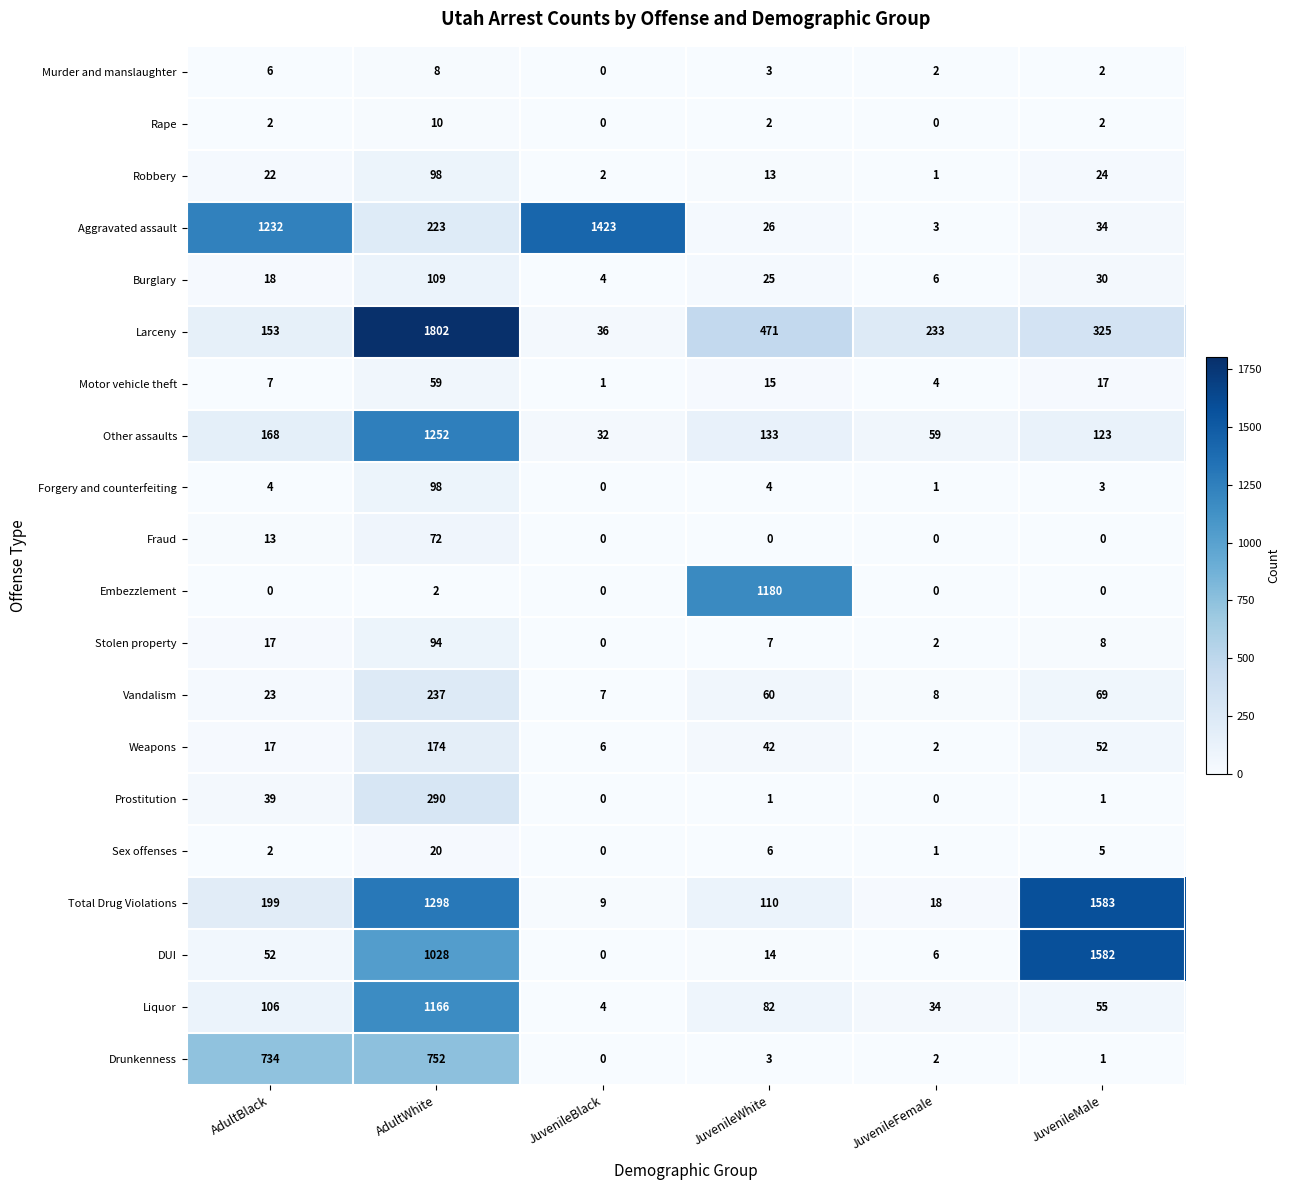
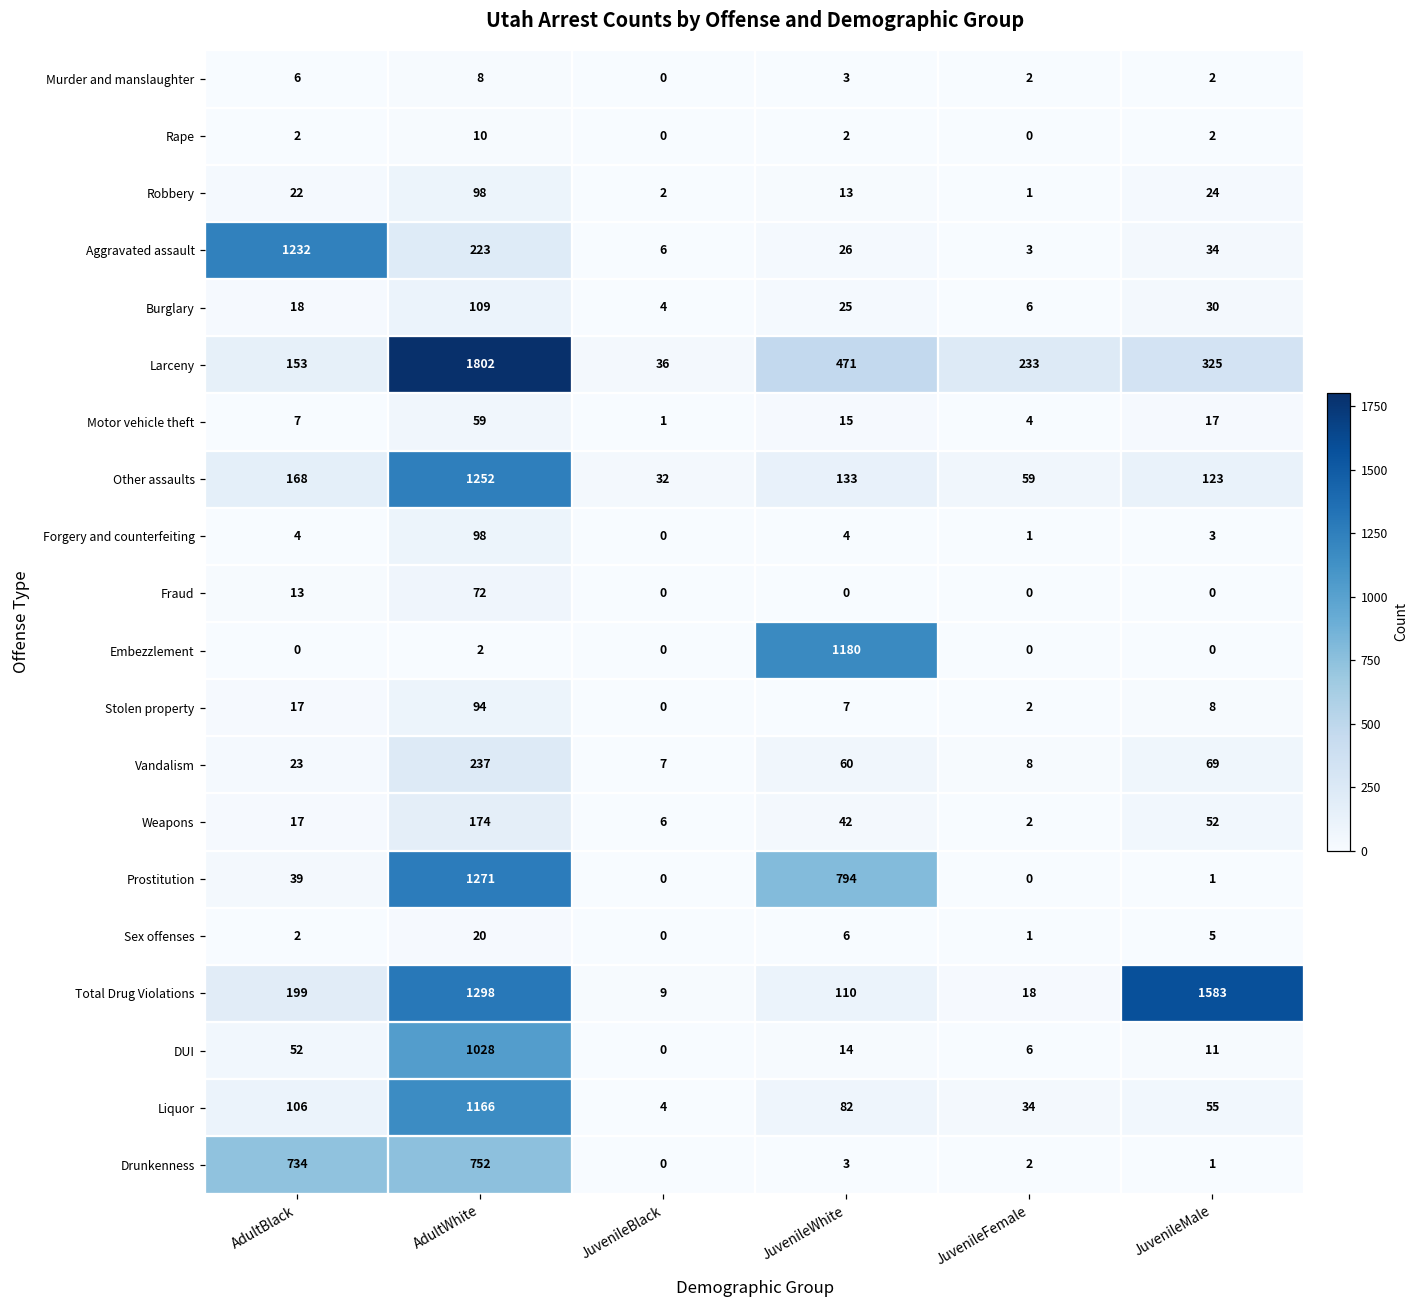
  {
    "Murder and manslaughter": {
      "AdultBlack": 6,
      "AdultWhite": 8,
      "JuvenileBlack": 0,
      "JuvenileWhite": 3,
      "JuvenileFemale": 2,
      "JuvenileMale": 2
    },
    "Rape": {
      "AdultBlack": 2,
      "AdultWhite": 10,
      "JuvenileBlack": 0,
      "JuvenileWhite": 2,
      "JuvenileFemale": 0,
      "JuvenileMale": 2
    },
    "Robbery": {
      "AdultBlack": 22,
      "AdultWhite": 98,
      "JuvenileBlack": 2,
      "JuvenileWhite": 13,
      "JuvenileFemale": 1,
      "JuvenileMale": 24
    },
    "Aggravated assault": {
      "AdultBlack": 1232,
      "AdultWhite": 223,
-     "JuvenileBlack": 1423,
+     "JuvenileBlack": 6,
      "JuvenileWhite": 26,
      "JuvenileFemale": 3,
      "JuvenileMale": 34
    },
    "Burglary": {
      "AdultBlack": 18,
      "AdultWhite": 109,
      "JuvenileBlack": 4,
      "JuvenileWhite": 25,
      "JuvenileFemale": 6,
      "JuvenileMale": 30
    },
    "Larceny": {
      "AdultBlack": 153,
      "AdultWhite": 1802,
      "JuvenileBlack": 36,
      "JuvenileWhite": 471,
      "JuvenileFemale": 233,
      "JuvenileMale": 325
    },
    "Motor vehicle theft": {
      "AdultBlack": 7,
      "AdultWhite": 59,
      "JuvenileBlack": 1,
      "JuvenileWhite": 15,
      "JuvenileFemale": 4,
      "JuvenileMale": 17
    },
    "Other assaults": {
      "AdultBlack": 168,
      "AdultWhite": 1252,
      "JuvenileBlack": 32,
      "JuvenileWhite": 133,
      "JuvenileFemale": 59,
      "JuvenileMale": 123
    },
    "Forgery and counterfeiting": {
      "AdultBlack": 4,
      "AdultWhite": 98,
      "JuvenileBlack": 0,
      "JuvenileWhite": 4,
      "JuvenileFemale": 1,
      "JuvenileMale": 3
    },
    "Fraud": {
      "AdultBlack": 13,
      "AdultWhite": 72,
      "JuvenileBlack": 0,
      "JuvenileWhite": 0,
      "JuvenileFemale": 0,
      "JuvenileMale": 0
    },
    "Embezzlement": {
      "AdultBlack": 0,
      "AdultWhite": 2,
      "JuvenileBlack": 0,
      "JuvenileWhite": 1180,
      "JuvenileFemale": 0,
      "JuvenileMale": 0
    },
    "Stolen property": {
      "AdultBlack": 17,
      "AdultWhite": 94,
      "JuvenileBlack": 0,
      "JuvenileWhite": 7,
      "JuvenileFemale": 2,
      "JuvenileMale": 8
    },
    "Vandalism": {
      "AdultBlack": 23,
      "AdultWhite": 237,
      "JuvenileBlack": 7,
      "JuvenileWhite": 60,
      "JuvenileFemale": 8,
      "JuvenileMale": 69
    },
    "Weapons": {
      "AdultBlack": 17,
      "AdultWhite": 174,
      "JuvenileBlack": 6,
      "JuvenileWhite": 42,
      "JuvenileFemale": 2,
      "JuvenileMale": 52
    },
    "Prostitution": {
      "AdultBlack": 39,
-     "AdultWhite": 290,
+     "AdultWhite": 1271,
      "JuvenileBlack": 0,
-     "JuvenileWhite": 1,
+     "JuvenileWhite": 794,
      "JuvenileFemale": 0,
      "JuvenileMale": 1
    },
    "Sex offenses": {
      "AdultBlack": 2,
      "AdultWhite": 20,
      "JuvenileBlack": 0,
      "JuvenileWhite": 6,
      "JuvenileFemale": 1,
      "JuvenileMale": 5
    },
    "Total Drug Violations": {
      "AdultBlack": 199,
      "AdultWhite": 1298,
      "JuvenileBlack": 9,
      "JuvenileWhite": 110,
      "JuvenileFemale": 18,
      "JuvenileMale": 1583
    },
    "DUI": {
      "AdultBlack": 52,
      "AdultWhite": 1028,
      "JuvenileBlack": 0,
      "JuvenileWhite": 14,
      "JuvenileFemale": 6,
-     "JuvenileMale": 1582
+     "JuvenileMale": 11
    },
    "Liquor": {
      "AdultBlack": 106,
      "AdultWhite": 1166,
      "JuvenileBlack": 4,
      "JuvenileWhite": 82,
      "JuvenileFemale": 34,
      "JuvenileMale": 55
    },
    "Drunkenness": {
      "AdultBlack": 734,
      "AdultWhite": 752,
      "JuvenileBlack": 0,
      "JuvenileWhite": 3,
      "JuvenileFemale": 2,
      "JuvenileMale": 1
    }
  }
